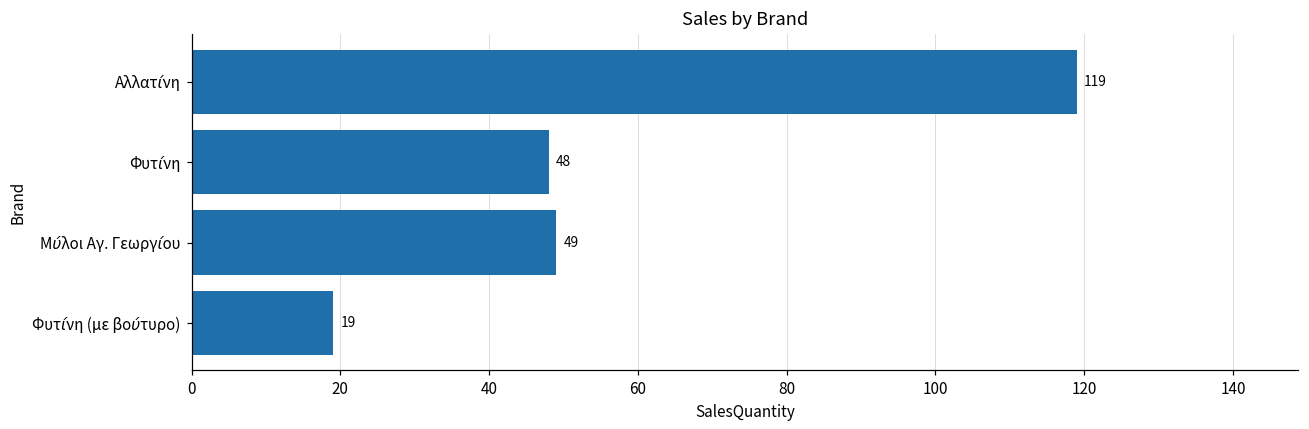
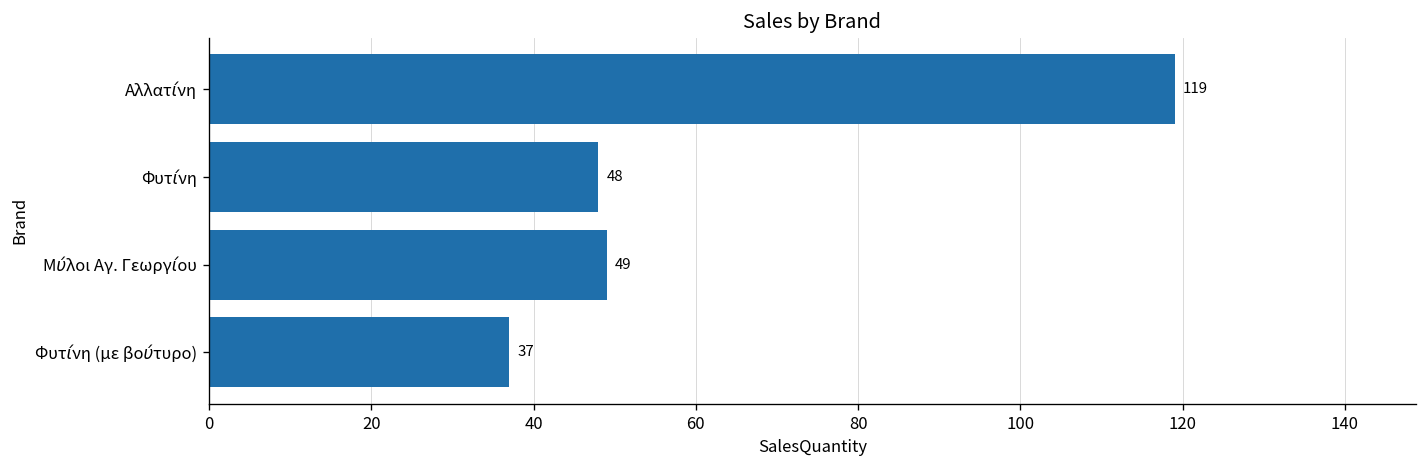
  {
    "Αλλατίνη": 119,
    "Φυτίνη": 48,
    "Μύλοι Αγ. Γεωργίου": 49,
-   "Φυτίνη (με βούτυρο)": 19
+   "Φυτίνη (με βούτυρο)": 37
  }
